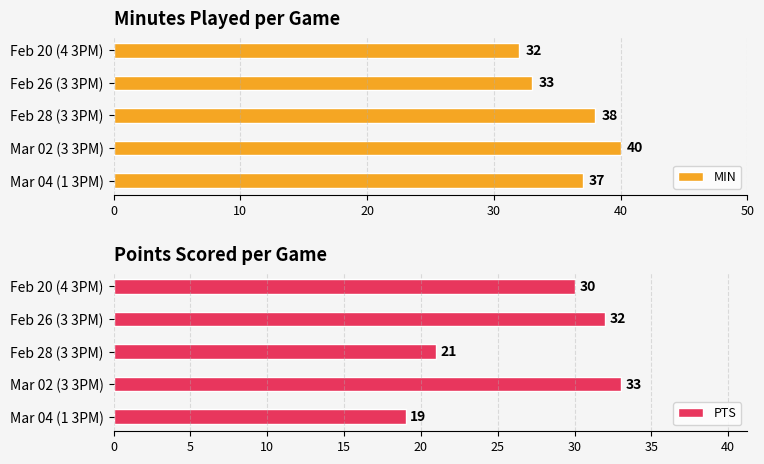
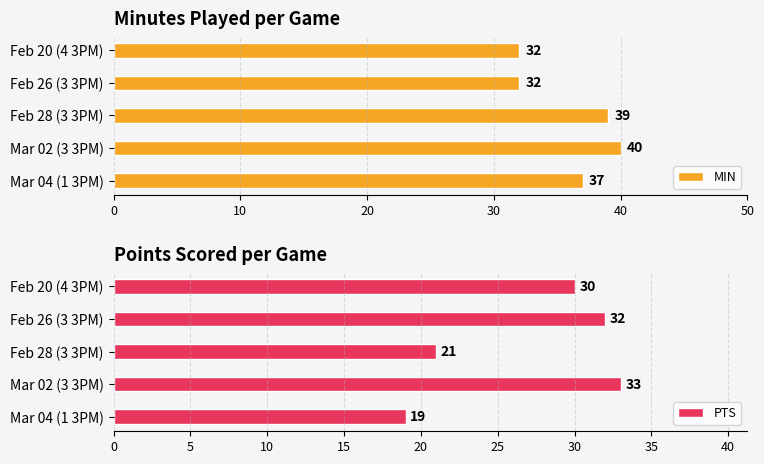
  {
    "Minutes Played per Game": {
      "Feb 20 (4 3PM)": 32,
-     "Feb 26 (3 3PM)": 33,
-     "Feb 28 (3 3PM)": 38,
+     "Feb 26 (3 3PM)": 32,
+     "Feb 28 (3 3PM)": 39,
      "Mar 02 (3 3PM)": 40,
      "Mar 04 (1 3PM)": 37
    },
    "Points Scored per Game": {
      "Feb 20 (4 3PM)": 30,
      "Feb 26 (3 3PM)": 32,
      "Feb 28 (3 3PM)": 21,
      "Mar 02 (3 3PM)": 33,
      "Mar 04 (1 3PM)": 19
    }
  }
